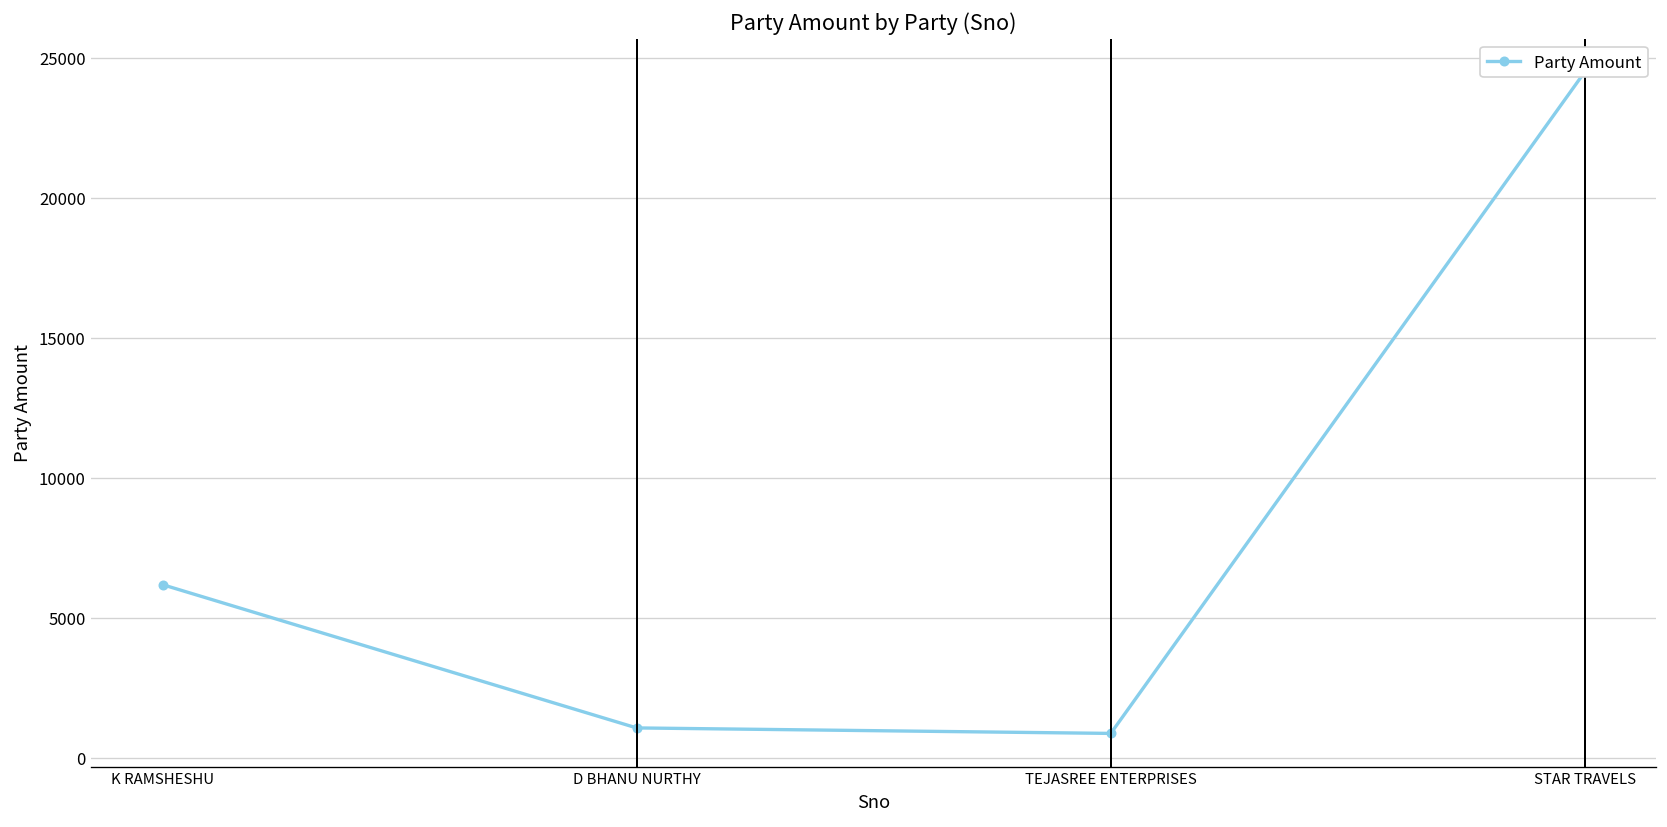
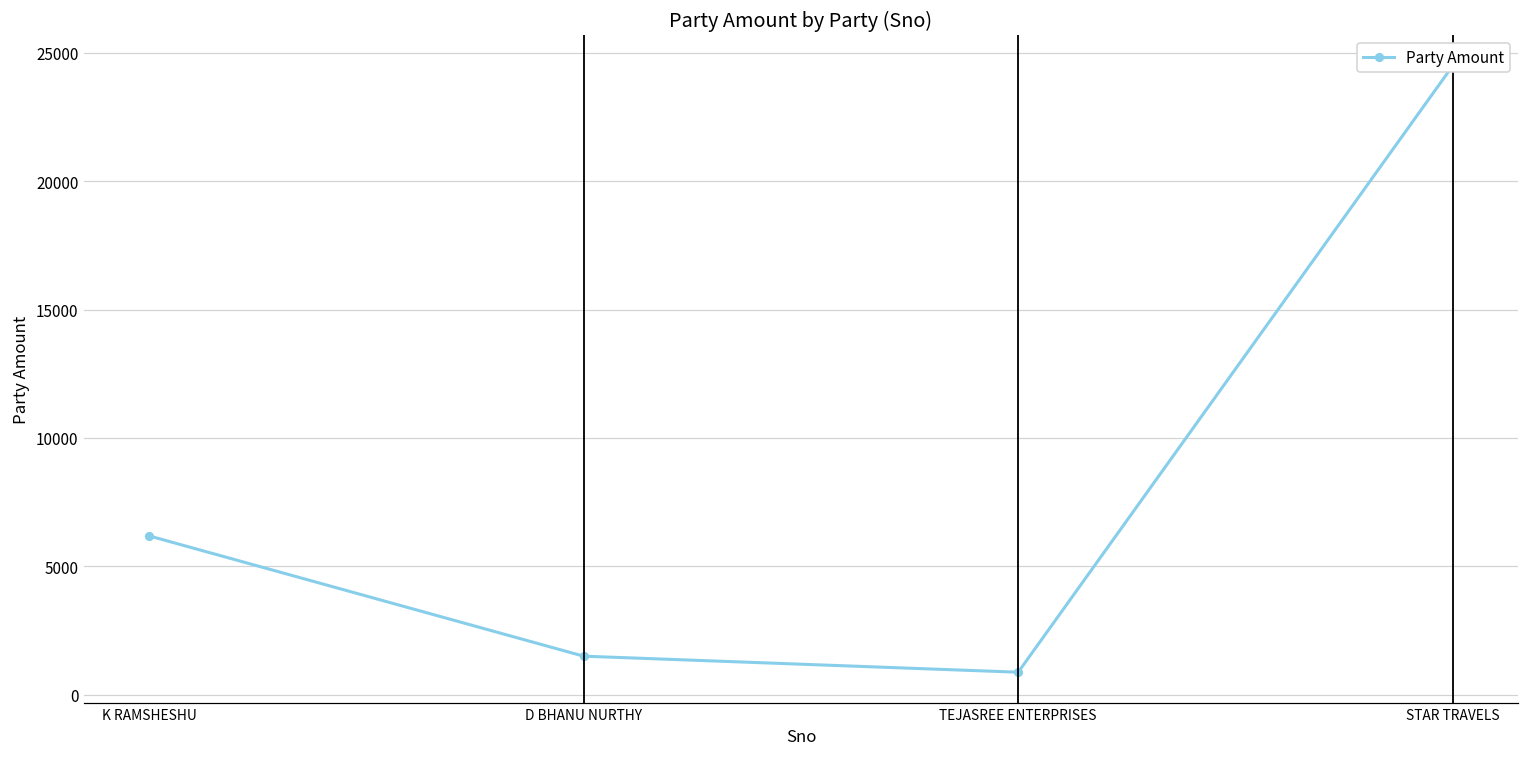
  {
    "K RAMSHESHU": 6200,
-   "D BHANU NURTHY": 1100,
+   "D BHANU NURTHY": 1500,
    "TEJASREE ENTERPRISES": 900
  }
